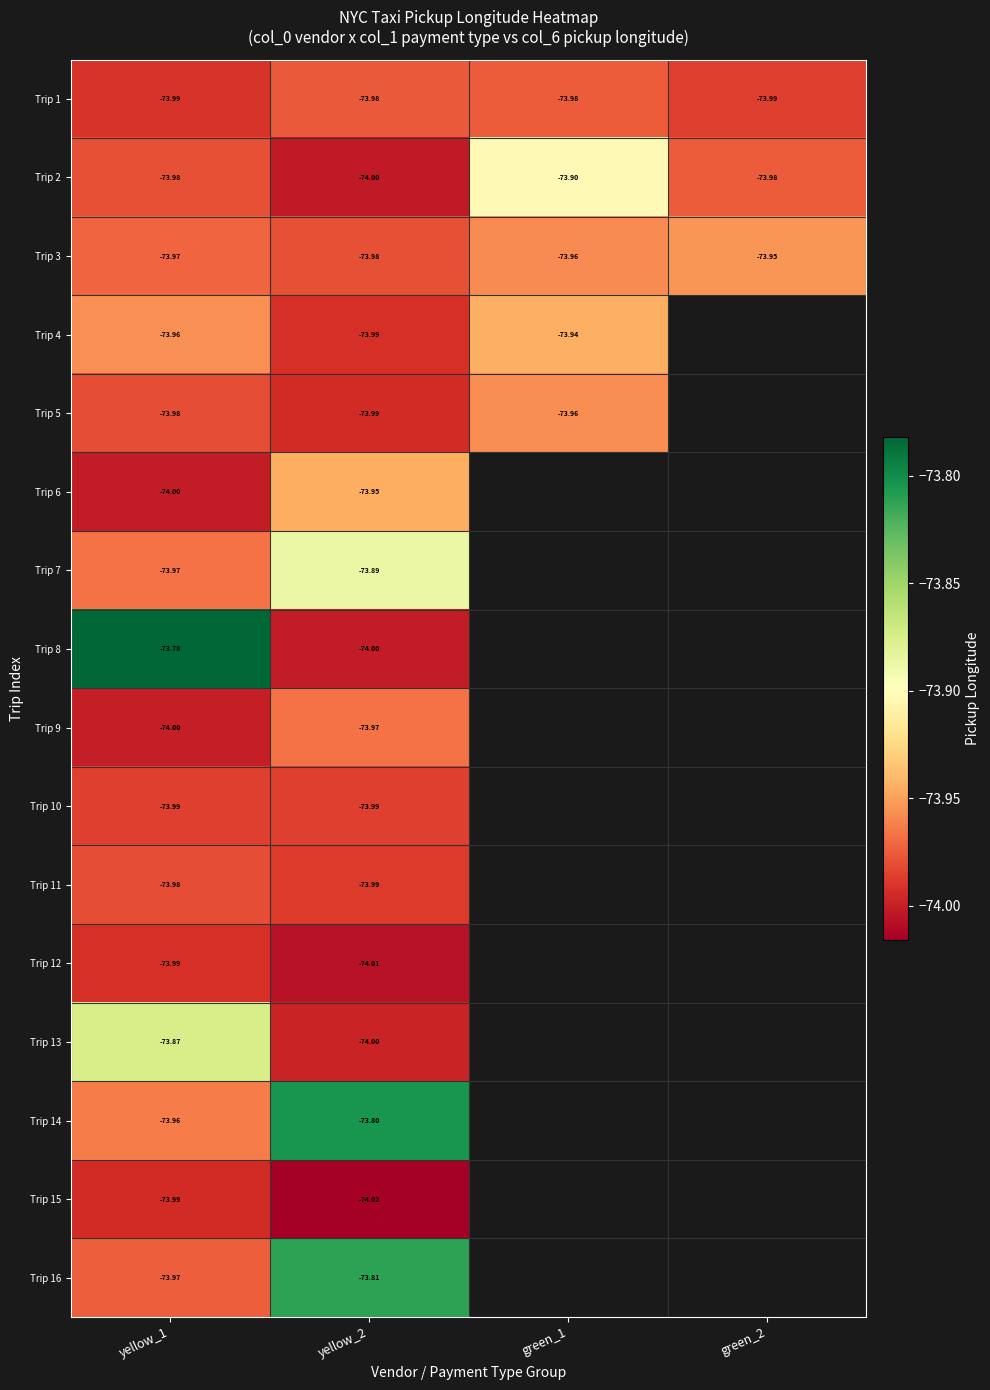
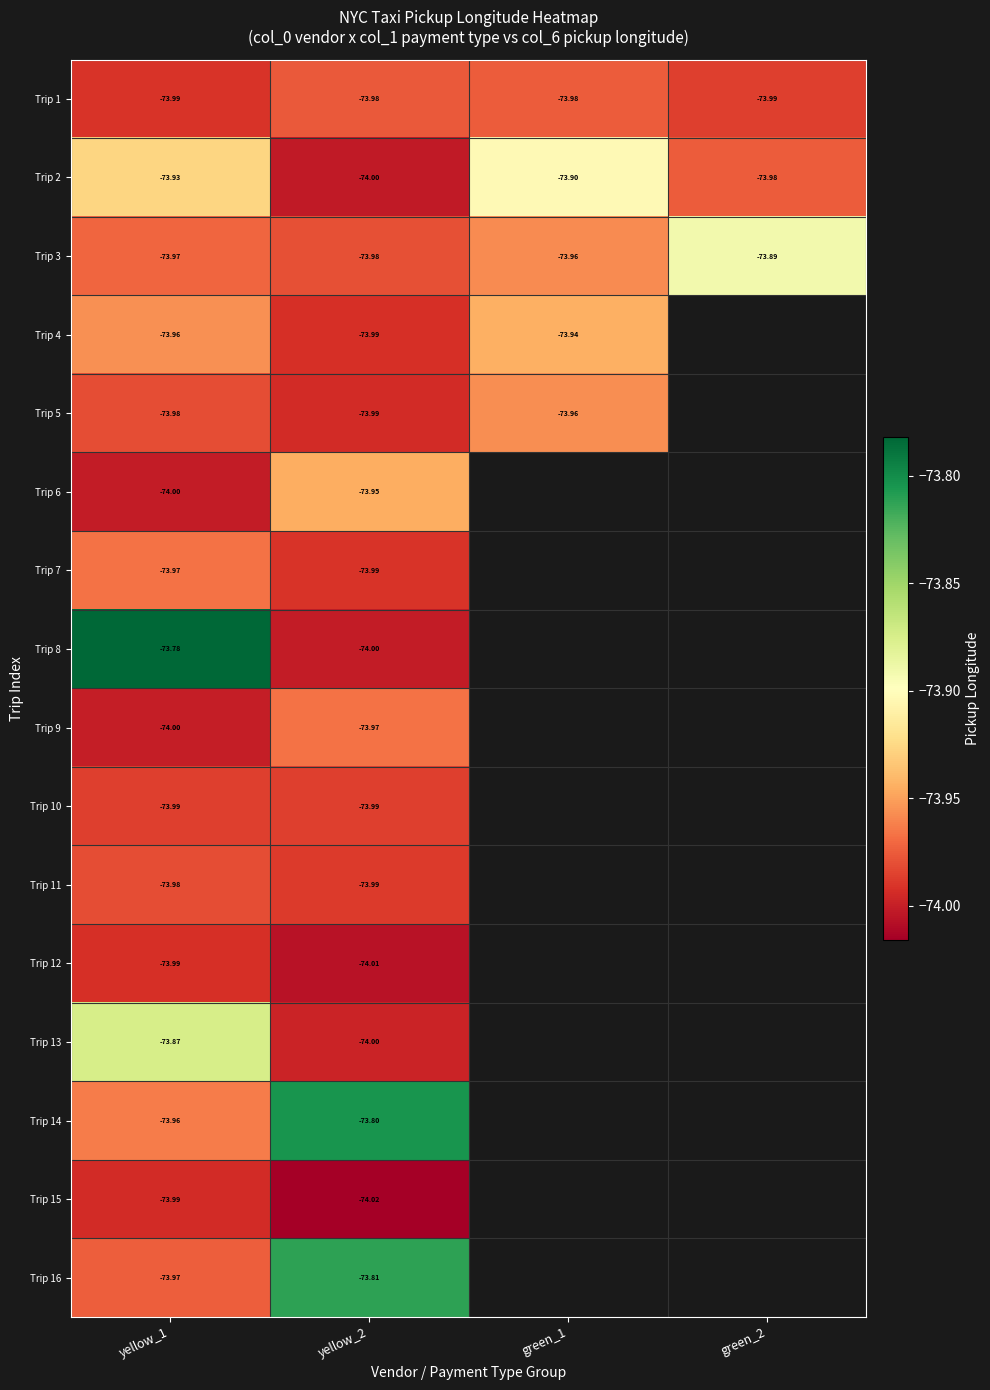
  {
    "Trip 1": {
      "yellow_1": -73.99,
      "yellow_2": -73.98,
      "green_1": -73.98,
      "green_2": -73.99
    },
    "Trip 2": {
-     "yellow_1": -73.98,
+     "yellow_1": -73.93,
      "yellow_2": -74.00,
      "green_1": -73.90,
      "green_2": -73.98
    },
    "Trip 3": {
      "yellow_1": -73.97,
      "yellow_2": -73.98,
      "green_1": -73.96,
-     "green_2": -73.95
+     "green_2": -73.89
    },
    "Trip 4": {
      "yellow_1": -73.96,
      "yellow_2": -73.99,
      "green_1": -73.94
    },
    "Trip 5": {
      "yellow_1": -73.98,
      "yellow_2": -73.99,
      "green_1": -73.96
    },
    "Trip 6": {
      "yellow_1": -74.00,
      "yellow_2": -73.95
    },
    "Trip 7": {
      "yellow_1": -73.97,
-     "yellow_2": -73.89
+     "yellow_2": -73.99
    },
    "Trip 8": {
      "yellow_1": -73.78,
      "yellow_2": -74.00
    },
    "Trip 9": {
      "yellow_1": -74.00,
      "yellow_2": -73.97
    },
    "Trip 10": {
      "yellow_1": -73.99,
      "yellow_2": -73.99
    },
    "Trip 11": {
      "yellow_1": -73.98,
      "yellow_2": -73.99
    },
    "Trip 12": {
      "yellow_1": -73.99,
      "yellow_2": -74.01
    },
    "Trip 13": {
      "yellow_1": -73.87,
      "yellow_2": -74.00
    },
    "Trip 14": {
      "yellow_1": -73.96,
      "yellow_2": -73.80
    },
    "Trip 15": {
      "yellow_1": -73.99,
      "yellow_2": -74.02
    },
    "Trip 16": {
      "yellow_1": -73.97,
      "yellow_2": -73.81
    }
  }
